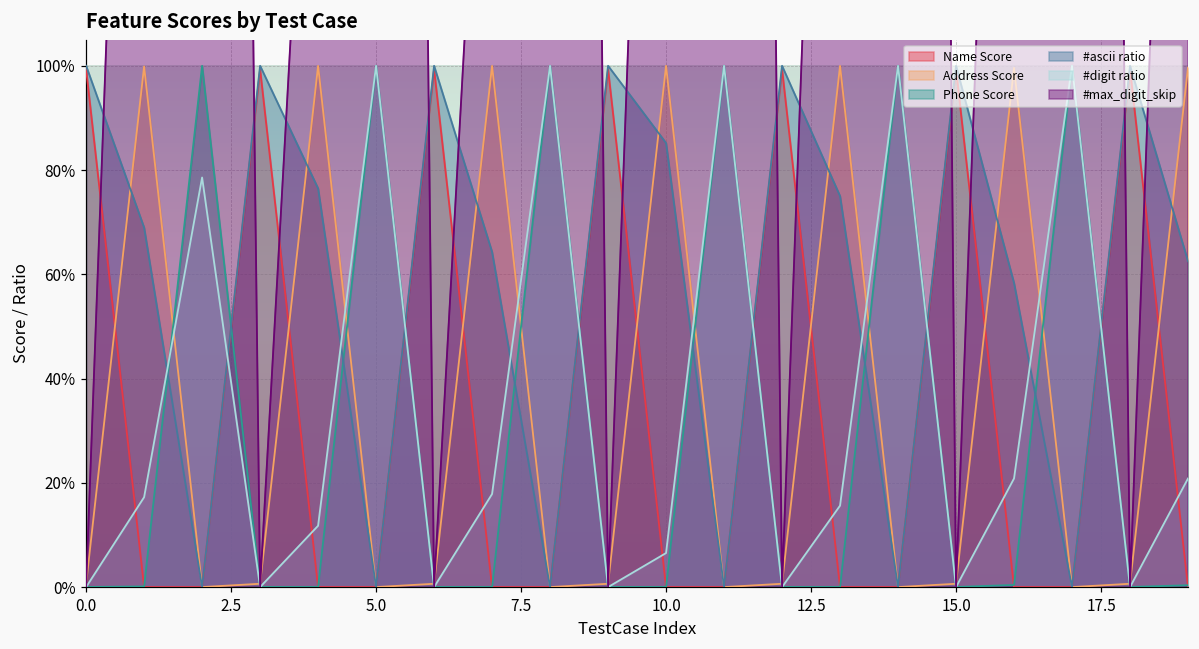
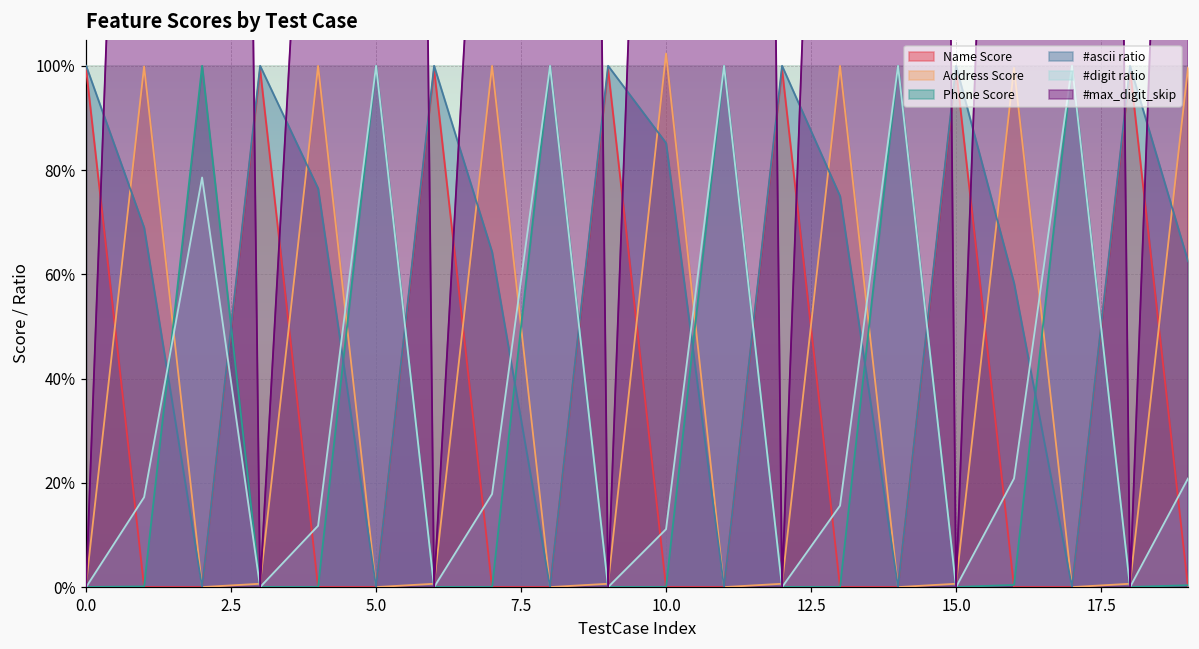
  {
    "Name Score": {
      "0.0": "99%"
    },
    "Address Score": {
      "0.0": "1%",
-     "10.0": "100%",
+     "10.0": "102%",
      "15.0": "1%"
    },
    "#digit ratio": {
-     "10.0": "7%"
+     "10.0": "11%"
    }
  }
